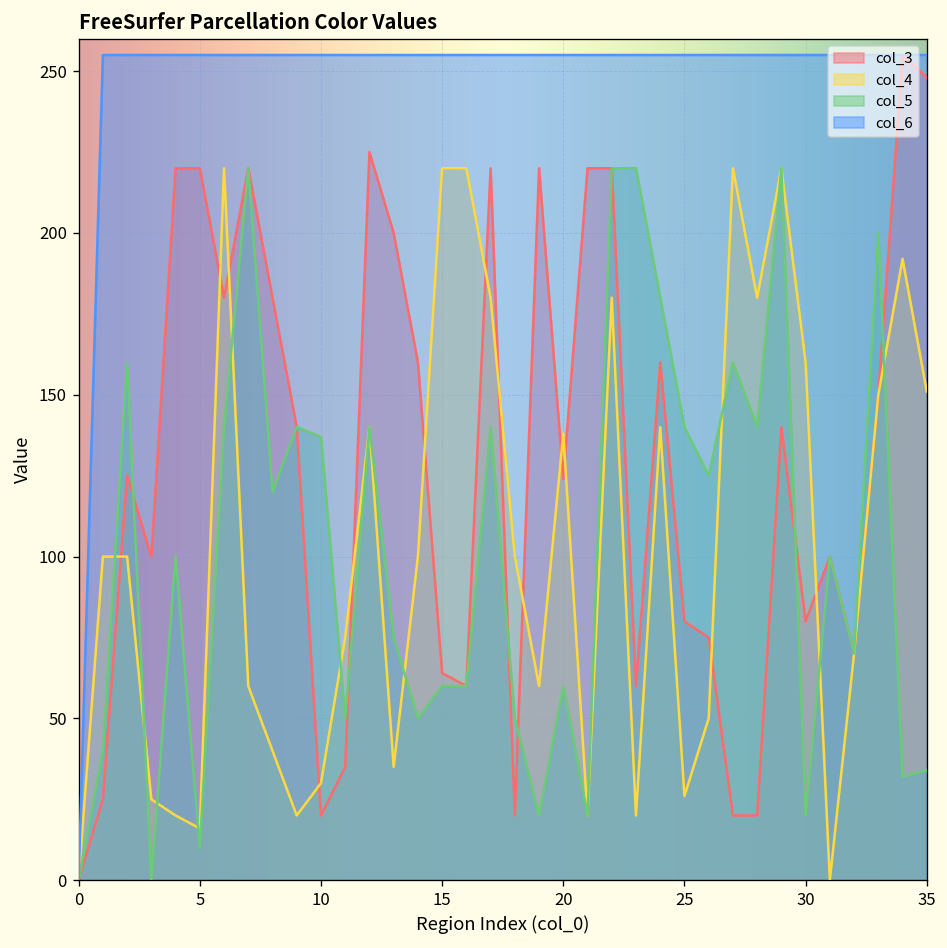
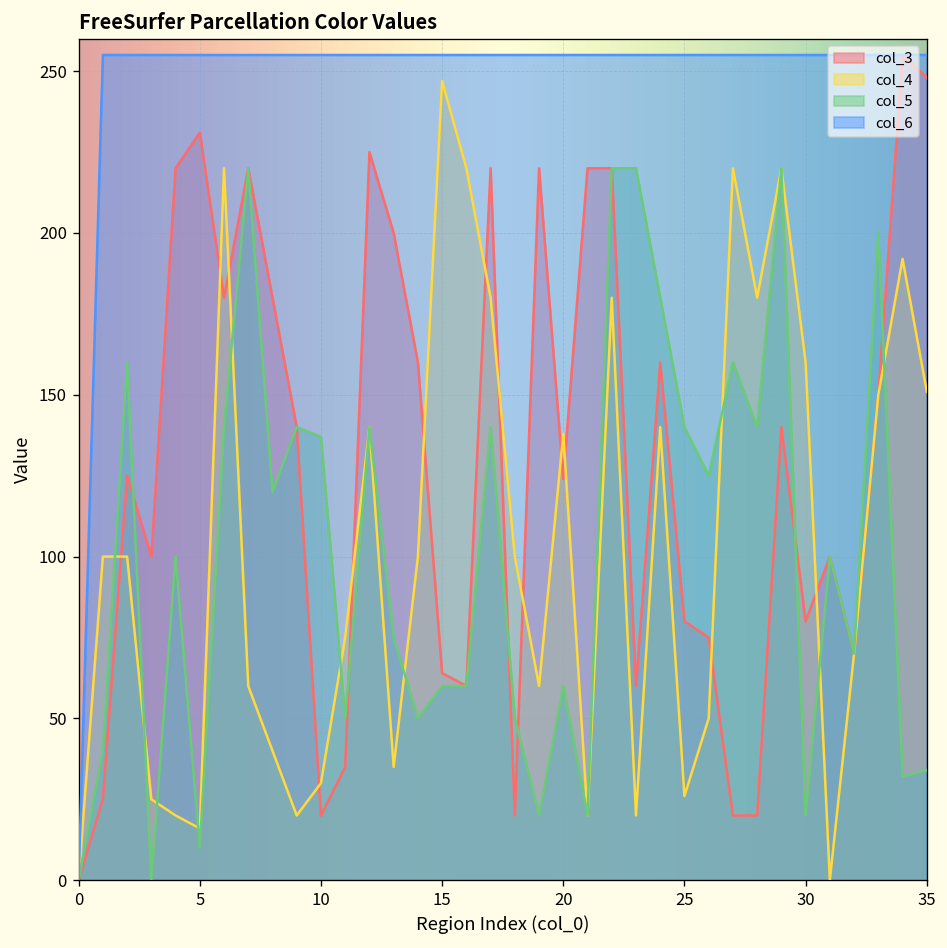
  {
    "col_3": {
-     "5": 220,
+     "5": 231,
      "10": 20,
      "15": 64,
      "20": 124,
      "25": 80,
      "30": 80,
      "35": 248
    },
    "col_4": {
      "5": 16,
      "10": 30,
-     "15": 220,
+     "15": 247,
      "20": 138,
      "25": 26,
      "30": 160,
      "35": 151
    },
    "col_5": {
      "5": 10,
      "10": 137,
      "15": 60,
      "20": 60,
      "25": 140,
      "30": 20,
      "35": 34
    },
    "col_6": {
      "5": 255,
      "10": 255,
      "15": 255,
      "20": 255,
      "25": 255,
      "30": 255,
      "35": 255
    }
  }
